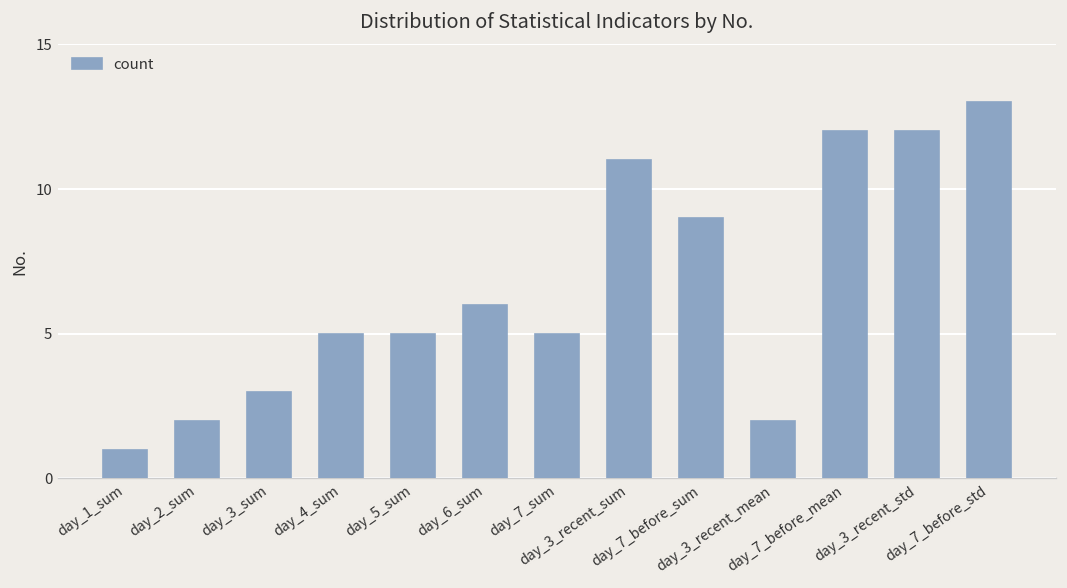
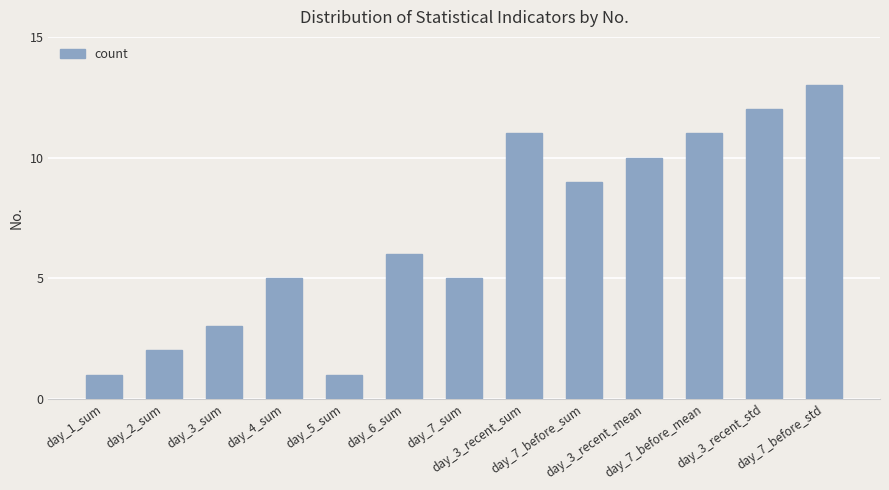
  {
    "day_1_sum": 1,
    "day_2_sum": 2,
    "day_3_sum": 3,
    "day_4_sum": 5,
-   "day_5_sum": 5,
+   "day_5_sum": 1,
    "day_6_sum": 6,
    "day_7_sum": 5,
    "day_3_recent_sum": 11,
    "day_7_before_sum": 9,
-   "day_3_recent_mean": 2,
-   "day_7_before_mean": 12,
+   "day_3_recent_mean": 10,
+   "day_7_before_mean": 11,
    "day_3_recent_std": 12,
    "day_7_before_std": 13
  }
